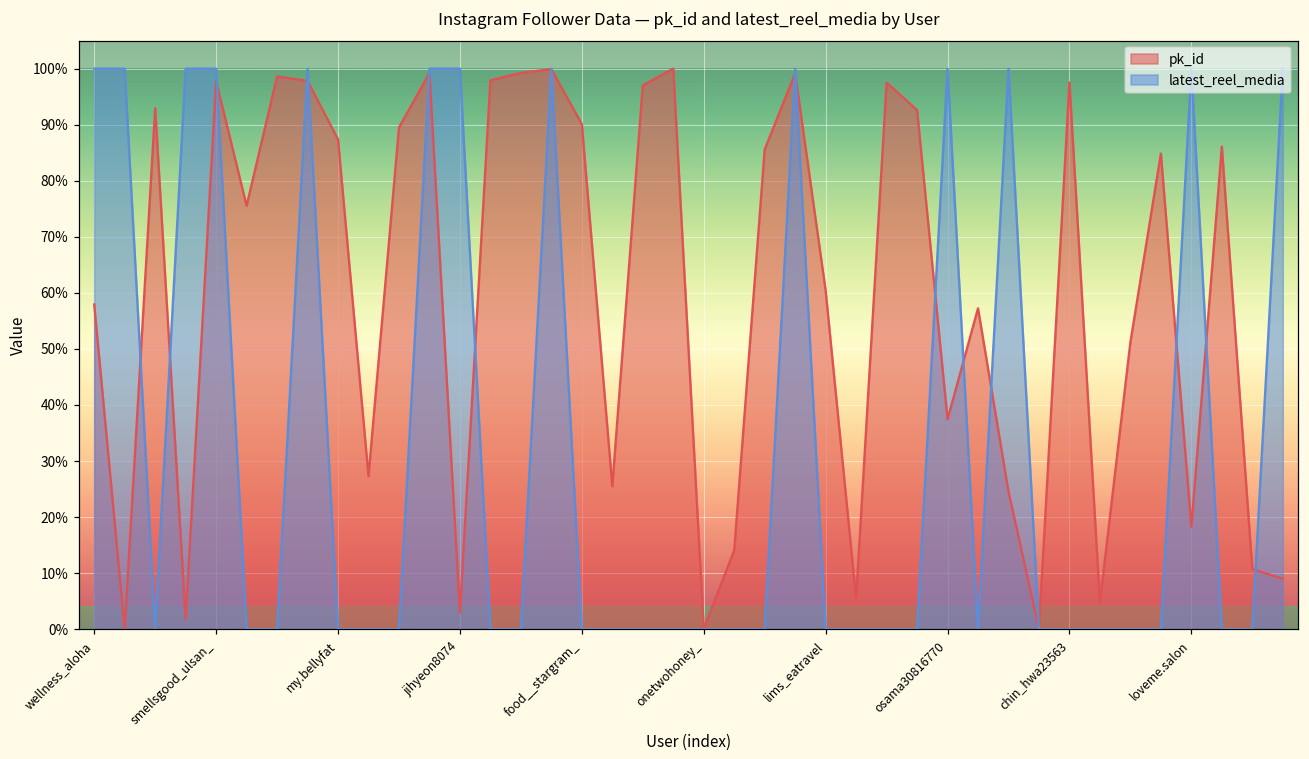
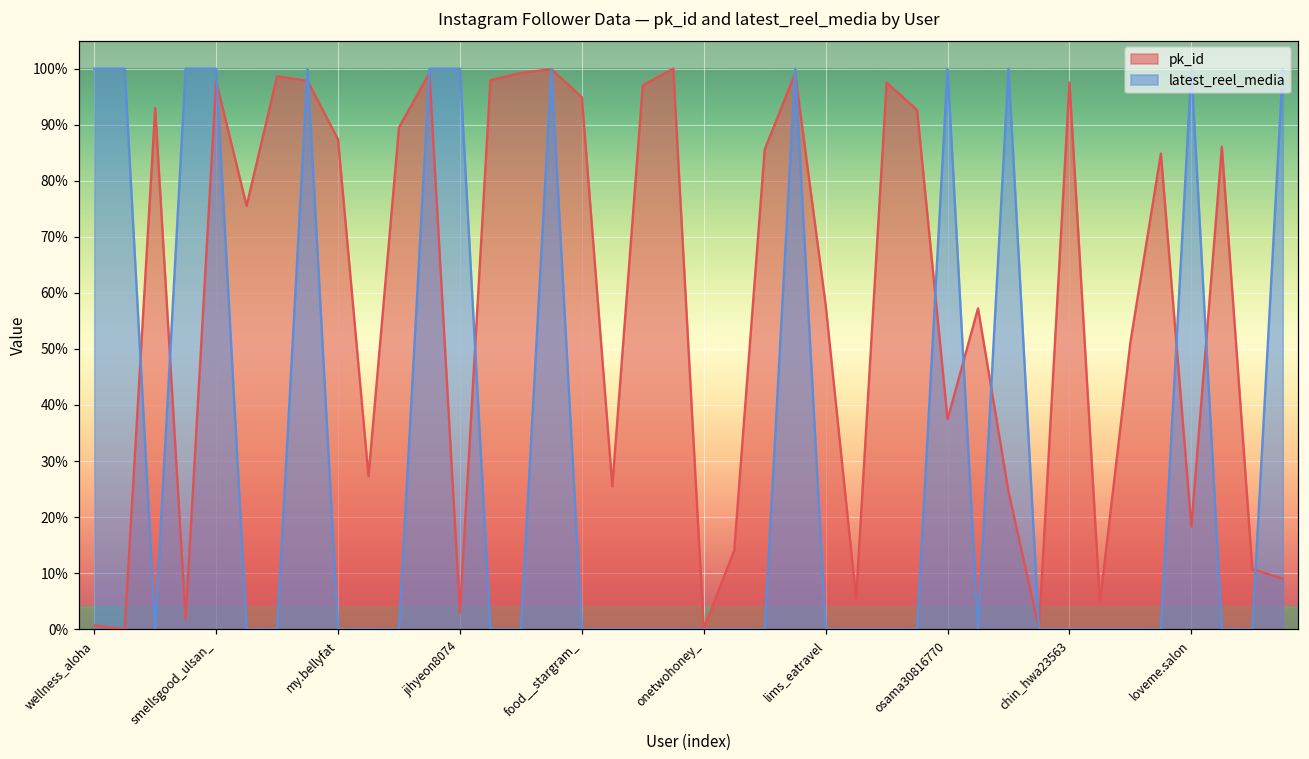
  {
    "pk_id": {
-     "wellness_aloha": "58%",
+     "wellness_aloha": "1%",
      "smellsgood_ulsan_": "98%",
      "my.bellyfat": "87%",
      "jihyeon8074": "3%",
-     "food__stargram_": "90%",
-     "lims_eatravel": "60%",
+     "food__stargram_": "95%",
+     "lims_eatravel": "58%",
      "osama30816770": "37%",
      "chin_hwa23563": "98%",
      "loveme.salon": "18%"
    },
    "latest_reel_media": {
      "wellness_aloha": "100%",
      "smellsgood_ulsan_": "100%",
      "my.bellyfat": "0%",
      "jihyeon8074": "100%",
      "food__stargram_": "0%",
      "lims_eatravel": "0%",
      "osama30816770": "100%",
      "chin_hwa23563": "0%"
    }
  }
